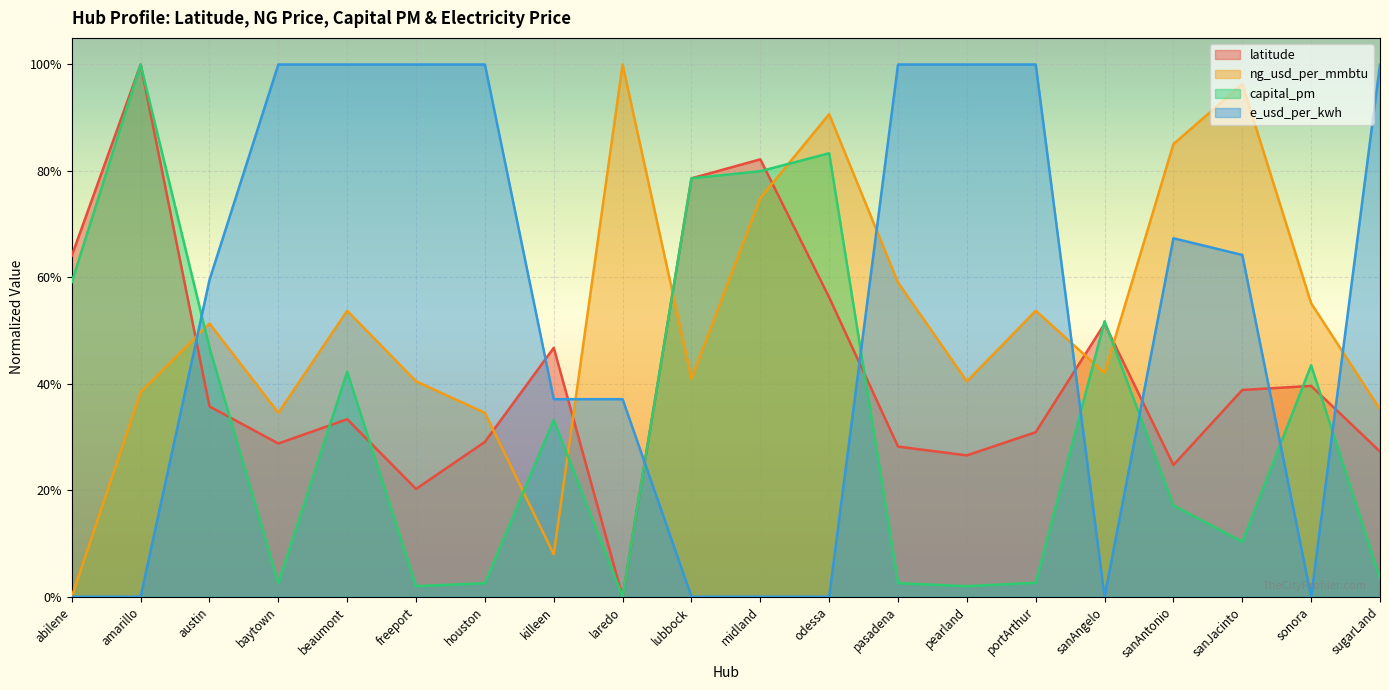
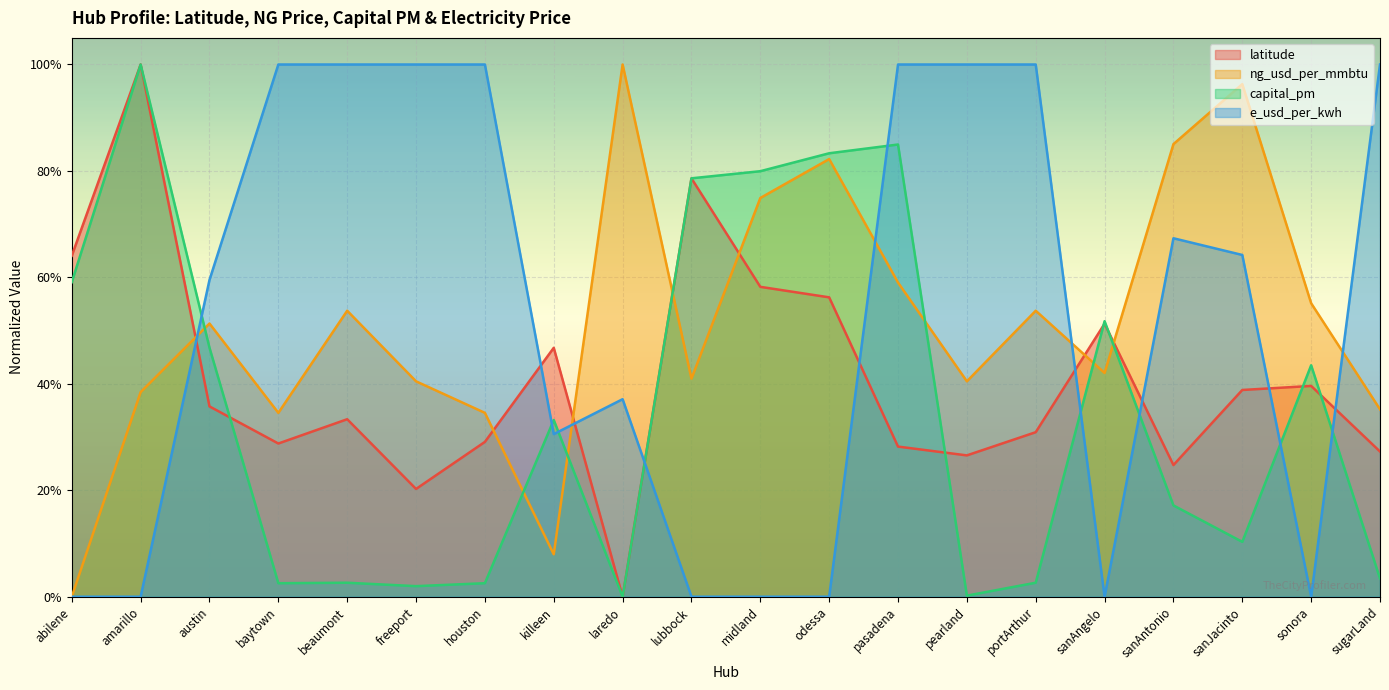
  {
    "latitude": {
      "abilene": "64%",
      "austin": "36%",
      "baytown": "29%",
      "beaumont": "33%",
      "freeport": "20%",
      "houston": "29%",
      "killeen": "47%",
-     "midland": "82%",
+     "midland": "58%",
      "odessa": "56%",
      "pasadena": "28%",
      "pearland": "27%",
      "portArthur": "31%",
      "sanAntonio": "25%",
      "sanJacinto": "39%",
      "sonora": "40%",
      "sugarLand": "27%"
    },
    "ng_usd_per_mmbtu": {
      "amarillo": "38%",
      "austin": "51%",
      "baytown": "35%",
      "beaumont": "54%",
      "freeport": "40%",
      "houston": "35%",
      "killeen": "8%",
      "laredo": "100%",
      "lubbock": "41%",
      "midland": "75%",
-     "odessa": "91%",
+     "odessa": "82%",
      "pasadena": "59%",
      "pearland": "40%",
      "portArthur": "54%",
      "sanAngelo": "42%",
      "sanAntonio": "85%",
      "sonora": "55%",
      "sugarLand": "35%"
    },
    "capital_pm": {
      "abilene": "59%",
      "austin": "47%",
      "baytown": "3%",
-     "beaumont": "42%",
+     "beaumont": "3%",
      "freeport": "2%",
      "houston": "3%",
      "killeen": "33%",
      "midland": "80%",
      "odessa": "83%",
-     "pasadena": "3%",
-     "pearland": "2%",
+     "pasadena": "85%",
+     "pearland": "0%",
      "portArthur": "3%",
      "sanAntonio": "17%",
      "sanJacinto": "10%",
      "sonora": "43%",
      "sugarLand": "3%"
    },
    "e_usd_per_kwh": {
      "amarillo": "0%",
      "austin": "60%",
      "baytown": "100%",
      "beaumont": "100%",
      "freeport": "100%",
      "houston": "100%",
-     "killeen": "37%",
+     "killeen": "31%",
      "laredo": "37%",
      "lubbock": "0%",
      "midland": "0%",
      "odessa": "0%",
      "pasadena": "100%",
      "pearland": "100%",
      "portArthur": "100%",
      "sanAngelo": "0%",
      "sanAntonio": "67%",
      "sanJacinto": "64%",
      "sonora": "0%",
      "sugarLand": "100%"
    }
  }
